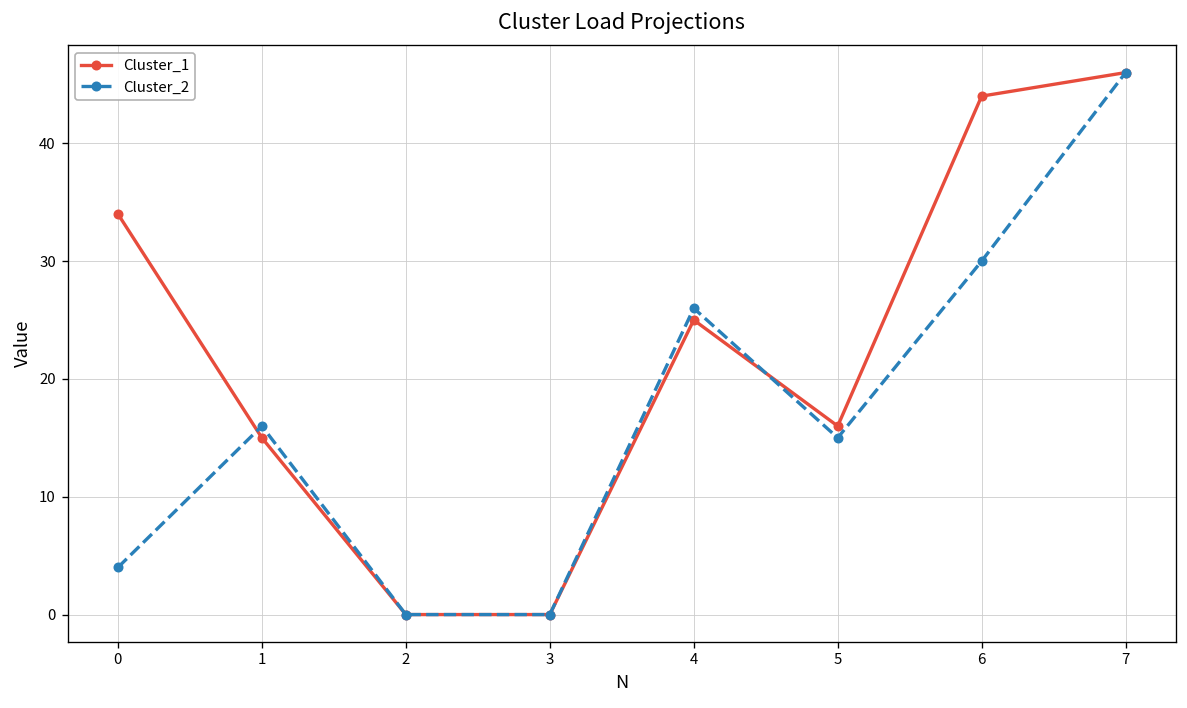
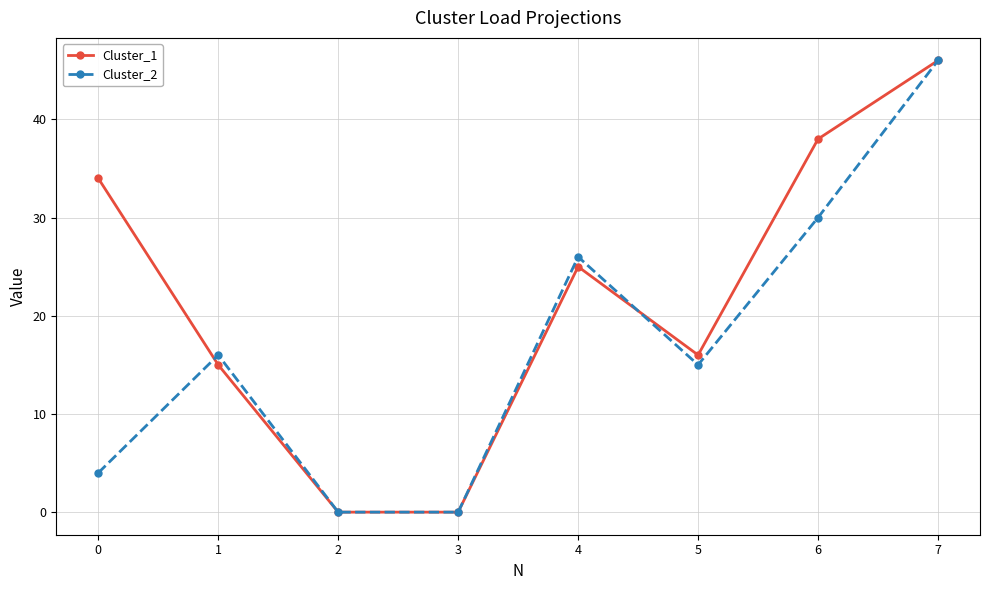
  {
    "Cluster_1": {
      "0": 34,
      "1": 15,
      "4": 25,
      "5": 16,
-     "6": 44
+     "6": 38
    },
    "Cluster_2": {
      "0": 4,
      "1": 16,
      "4": 26,
      "5": 15,
      "6": 30
    }
  }
